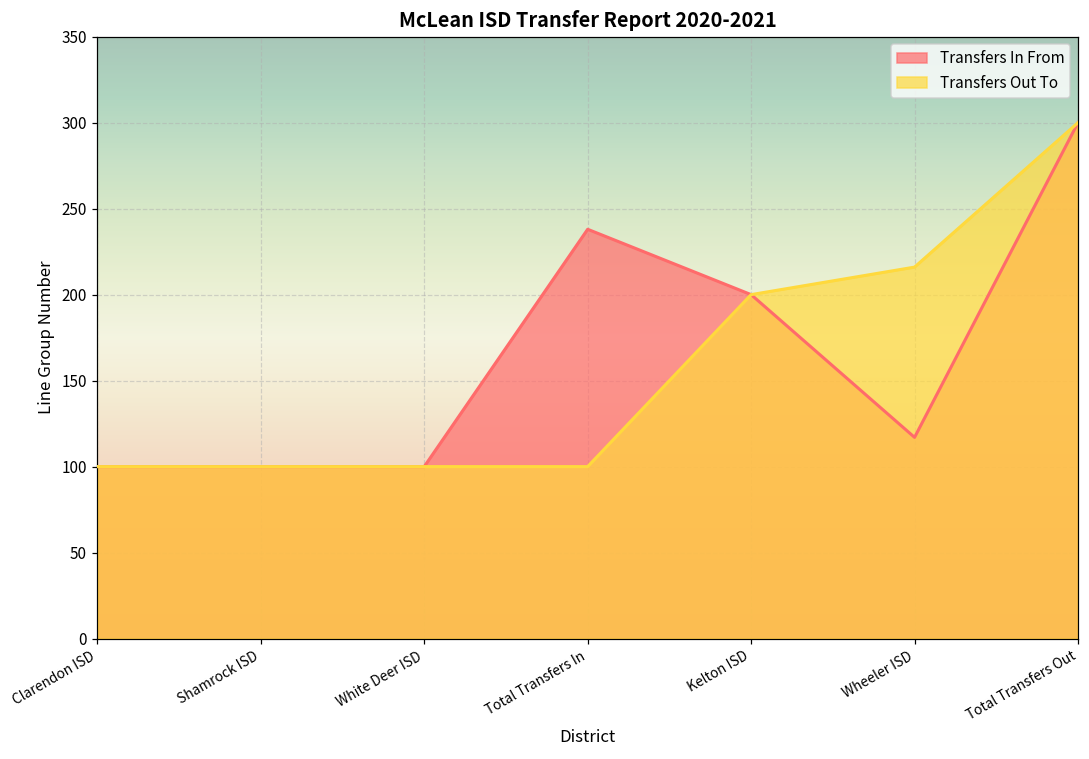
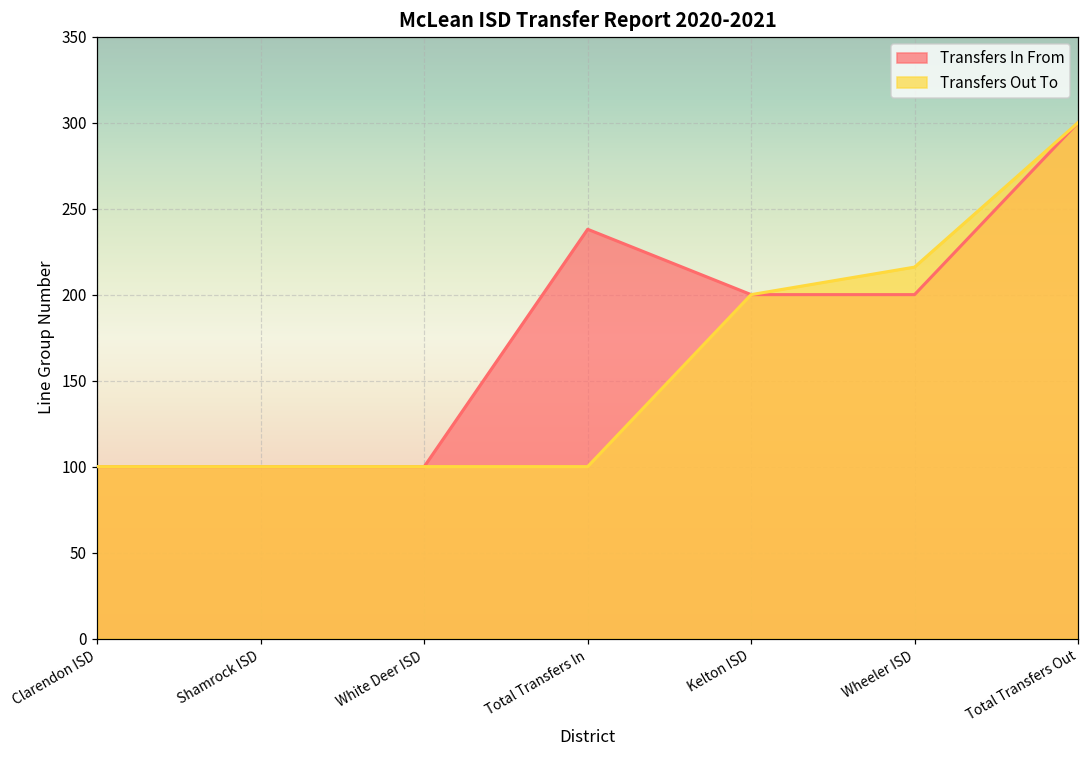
  {
    "Transfers In From": {
      "Total Transfers In": 238,
-     "Wheeler ISD": 117
+     "Wheeler ISD": 200
    },
    "Transfers Out To": {
      "Total Transfers In": 100,
      "Wheeler ISD": 216
    }
  }
